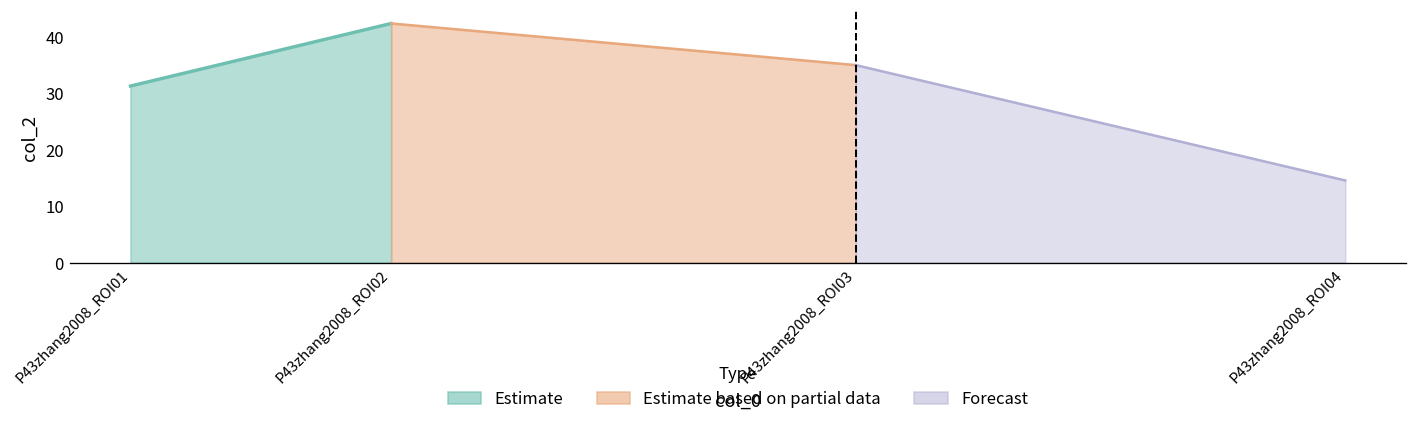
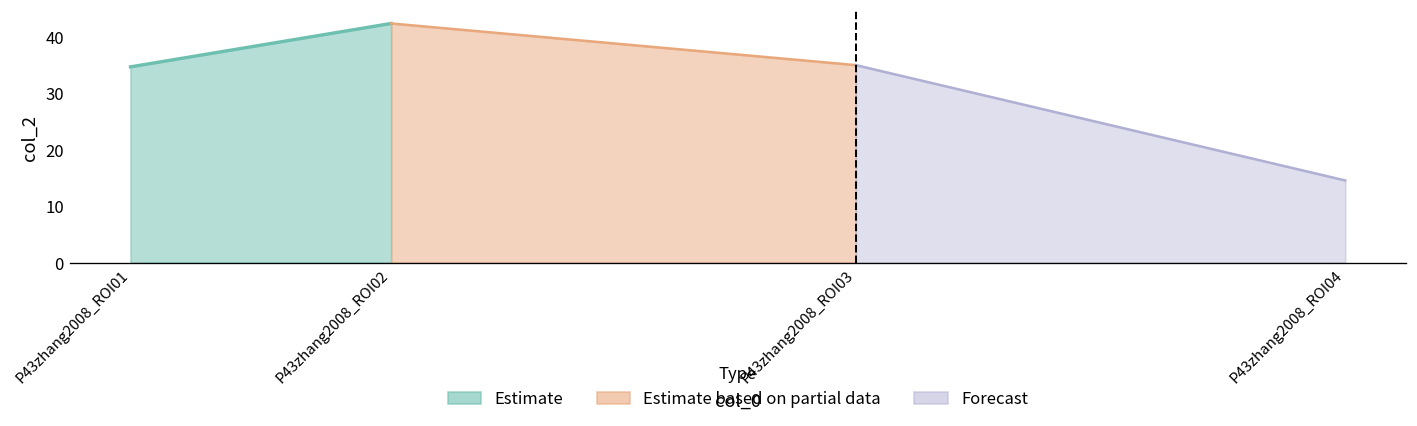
  {
    "Estimate": {
-     "P43zhang2008_ROI01": 31
+     "P43zhang2008_ROI01": 35
    },
    "Forecast": {
      "P43zhang2008_ROI04": 15
    }
  }
